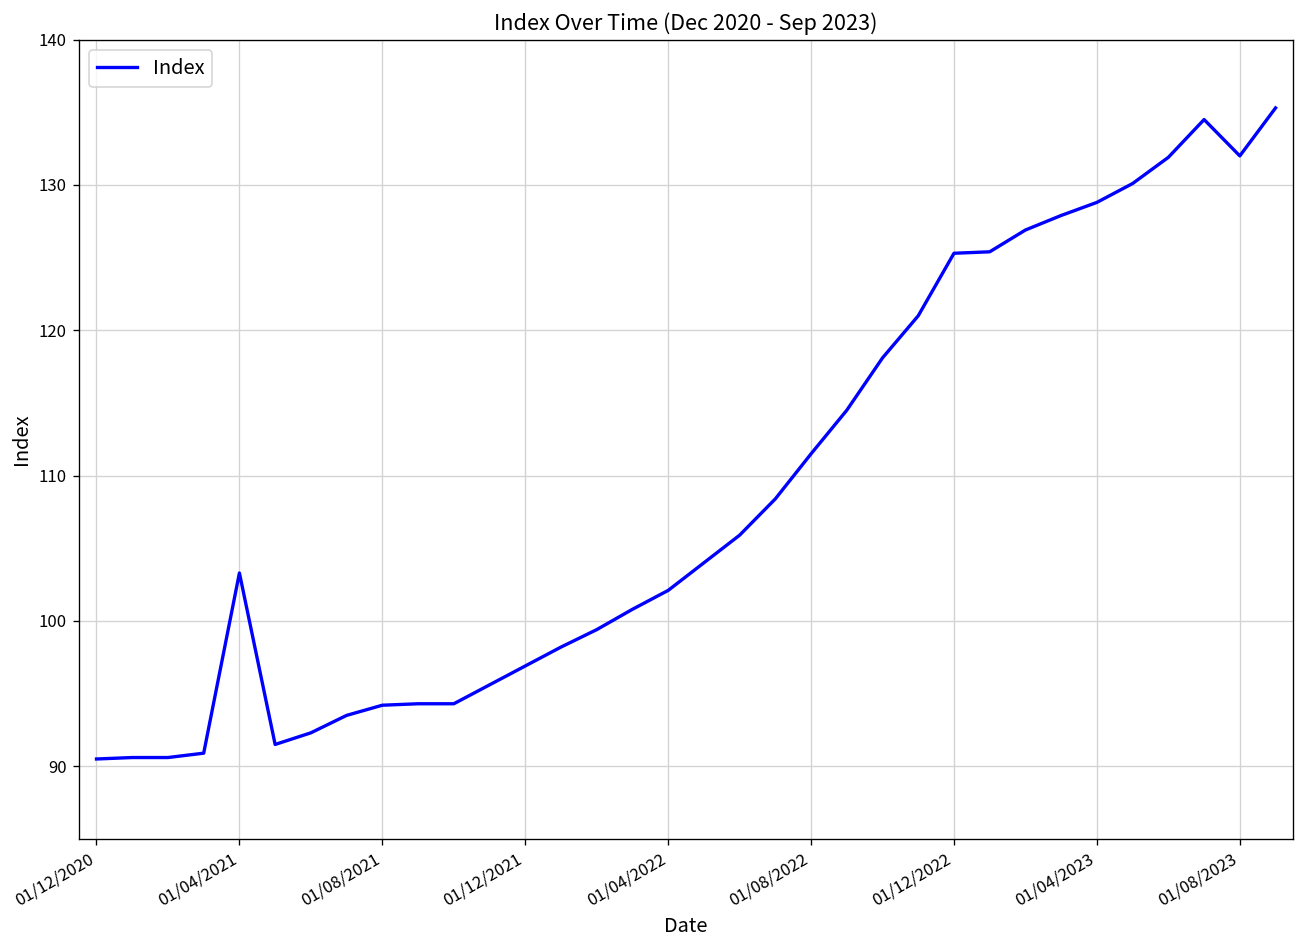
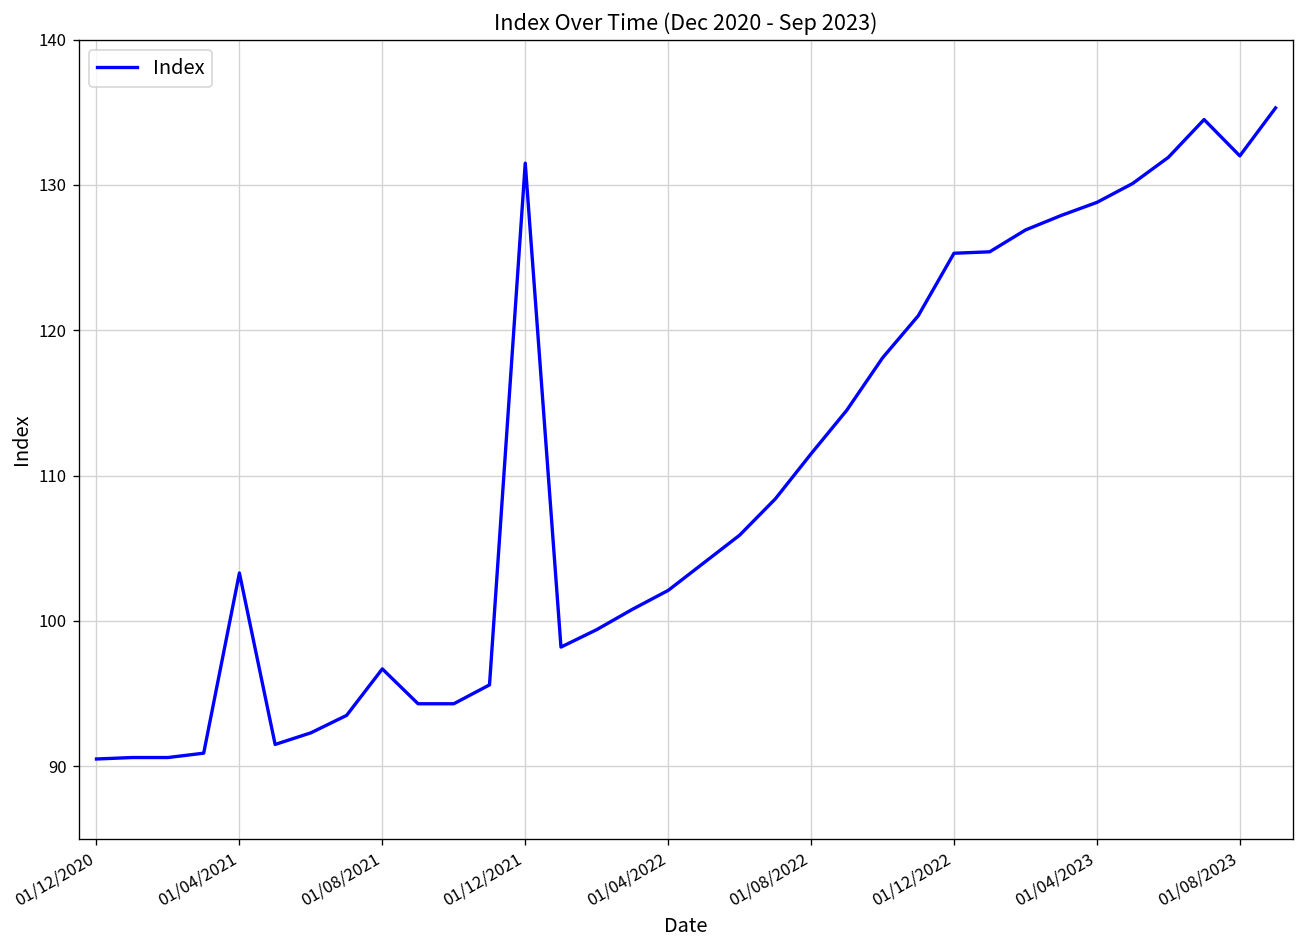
  {
    "01/12/2020": 90.5,
    "01/04/2021": 103.3,
-   "01/08/2021": 94.2,
-   "01/12/2021": 96.9,
+   "01/08/2021": 96.7,
+   "01/12/2021": 131.5,
    "01/04/2022": 102.1,
    "01/08/2022": 111.5,
    "01/12/2022": 125.3,
    "01/04/2023": 128.8,
    "01/08/2023": 132.0
  }
